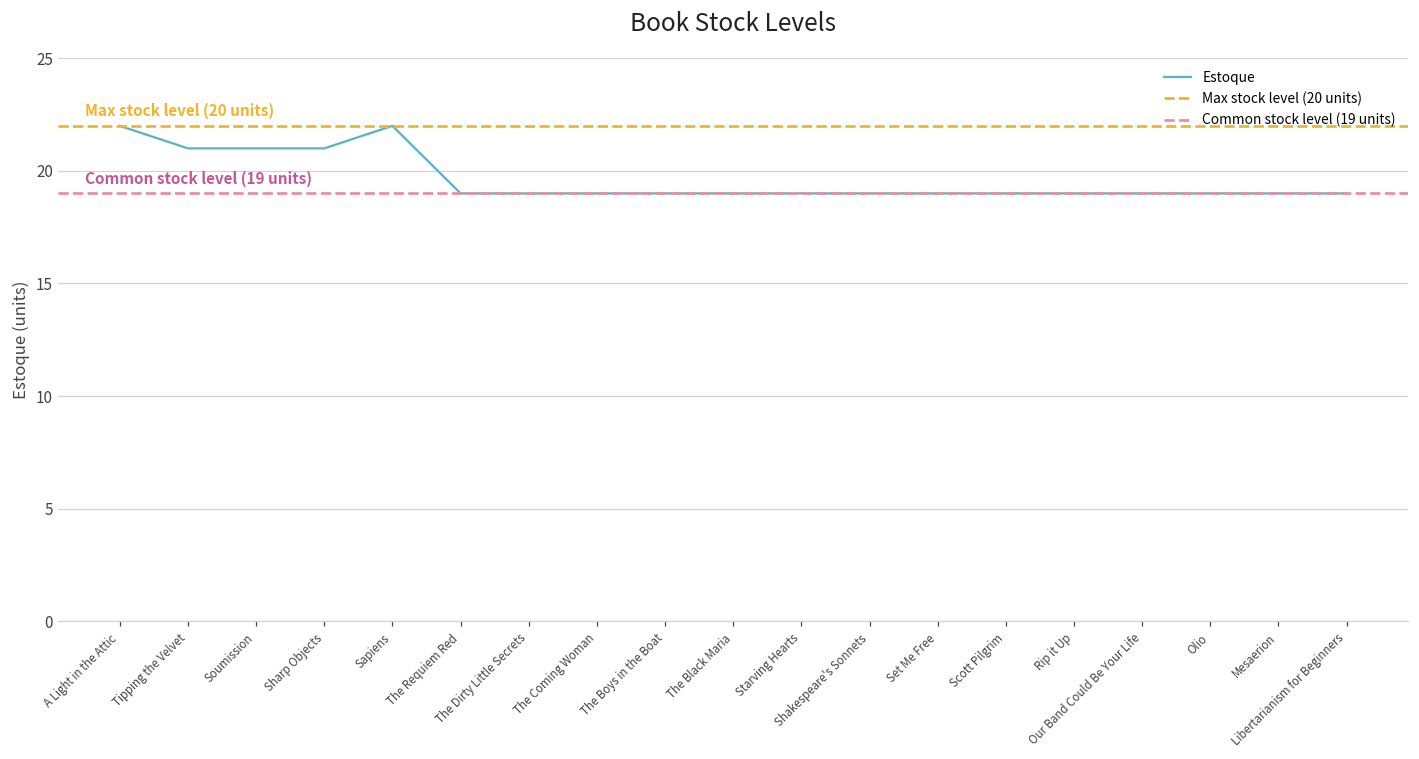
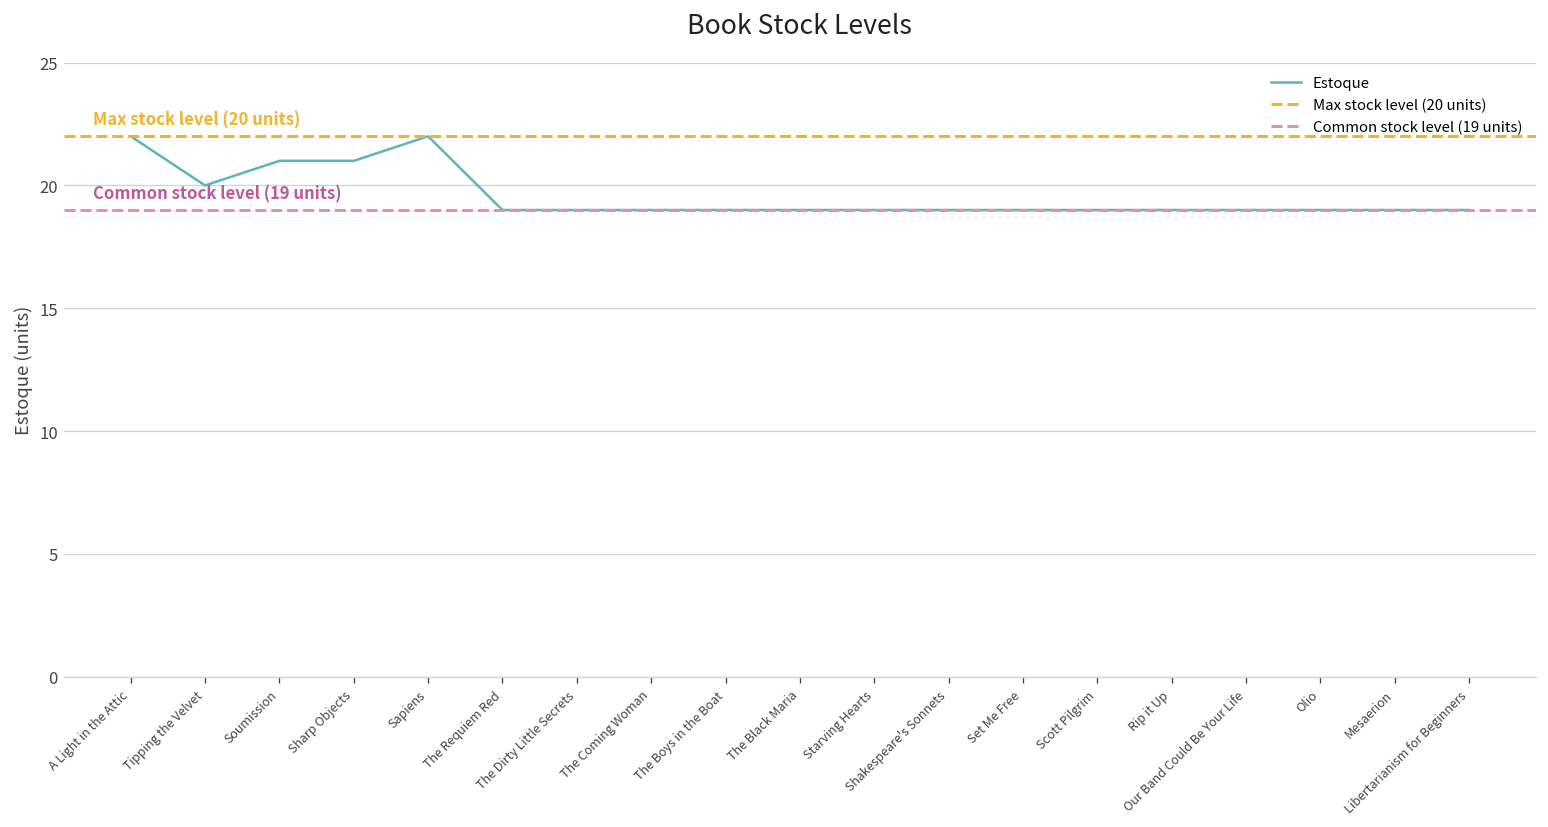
  {
-   "Tipping the Velvet": 21,
+   "Tipping the Velvet": 20,
    "Soumission": 21,
    "Sharp Objects": 21,
    "Sapiens": 22,
    "The Requiem Red": 19,
    "The Dirty Little Secrets": 19,
    "The Coming Woman": 19,
    "The Boys in the Boat": 19,
    "The Black Maria": 19,
    "Starving Hearts": 19,
    "Shakespeare's Sonnets": 19,
    "Set Me Free": 19,
    "Scott Pilgrim": 19,
    "Rip it Up": 19,
    "Our Band Could Be Your Life": 19,
    "Olio": 19,
    "Mesaerion": 19,
    "Libertarianism for Beginners": 19
  }
